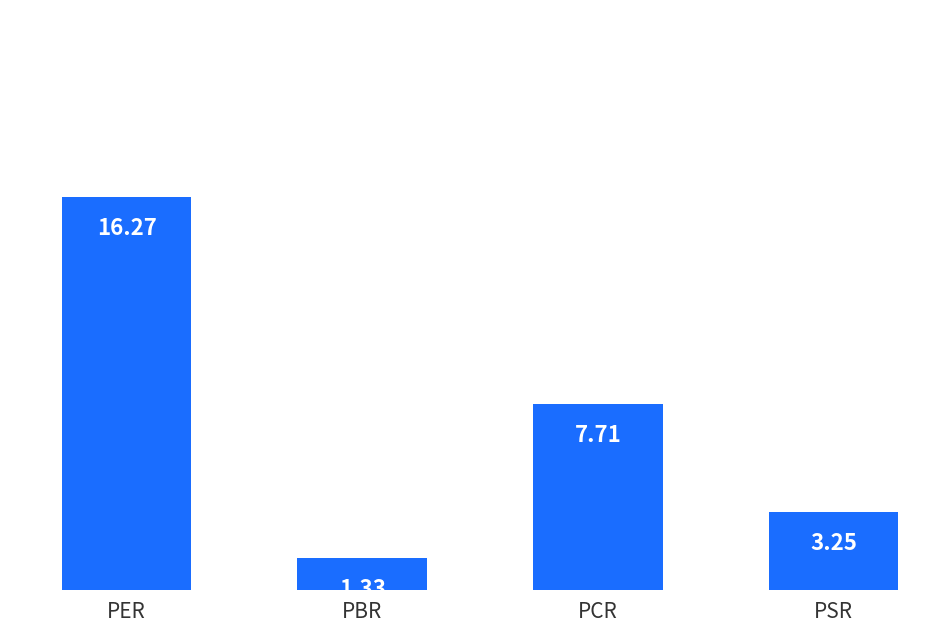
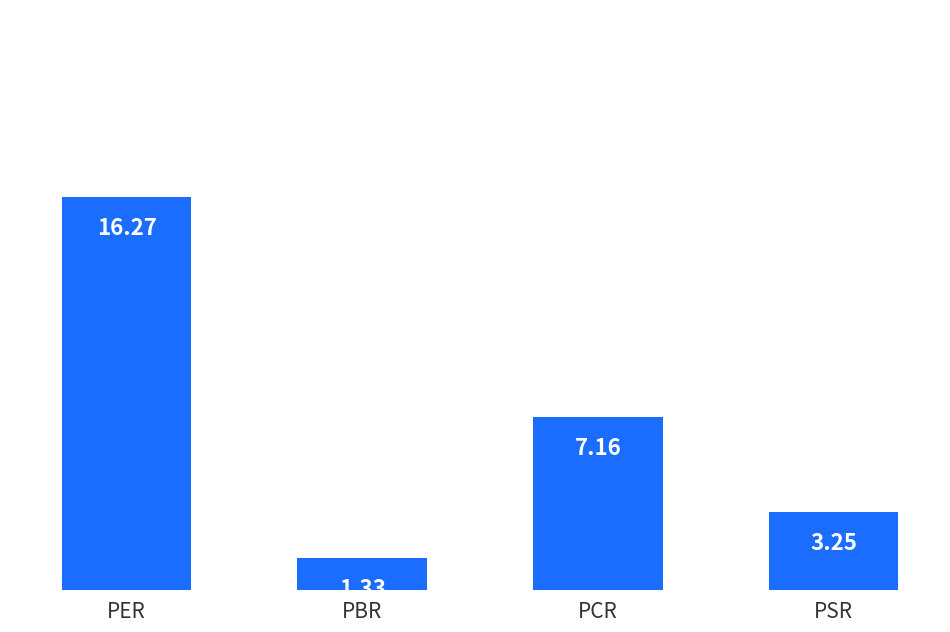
  {
    "PER": 16.27,
-   "PCR": 7.71,
+   "PCR": 7.16,
    "PSR": 3.25
  }
